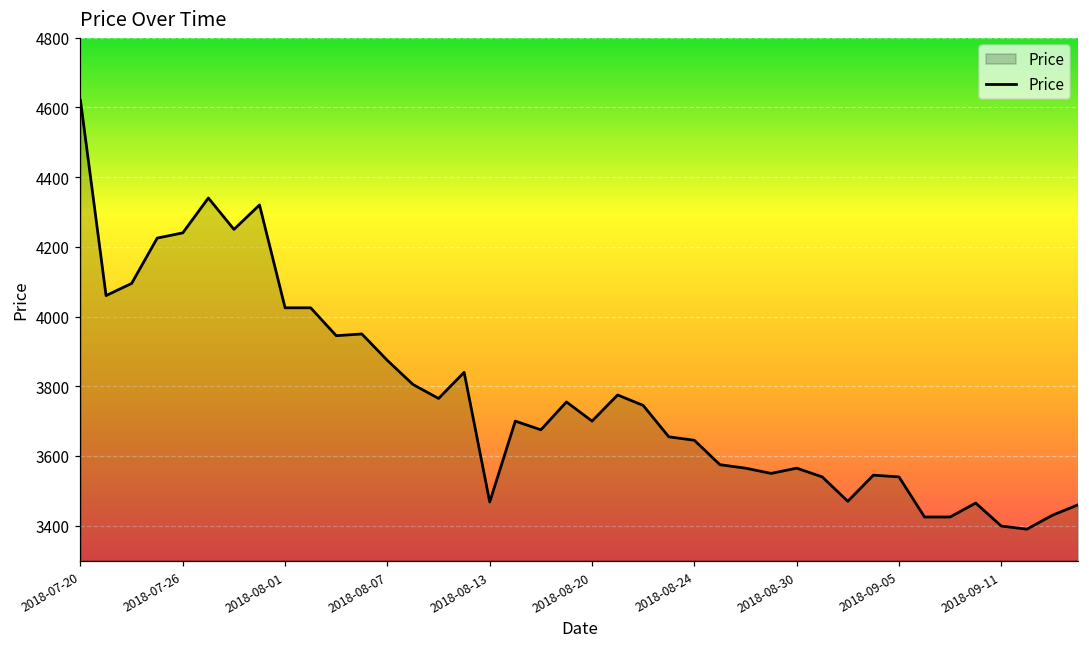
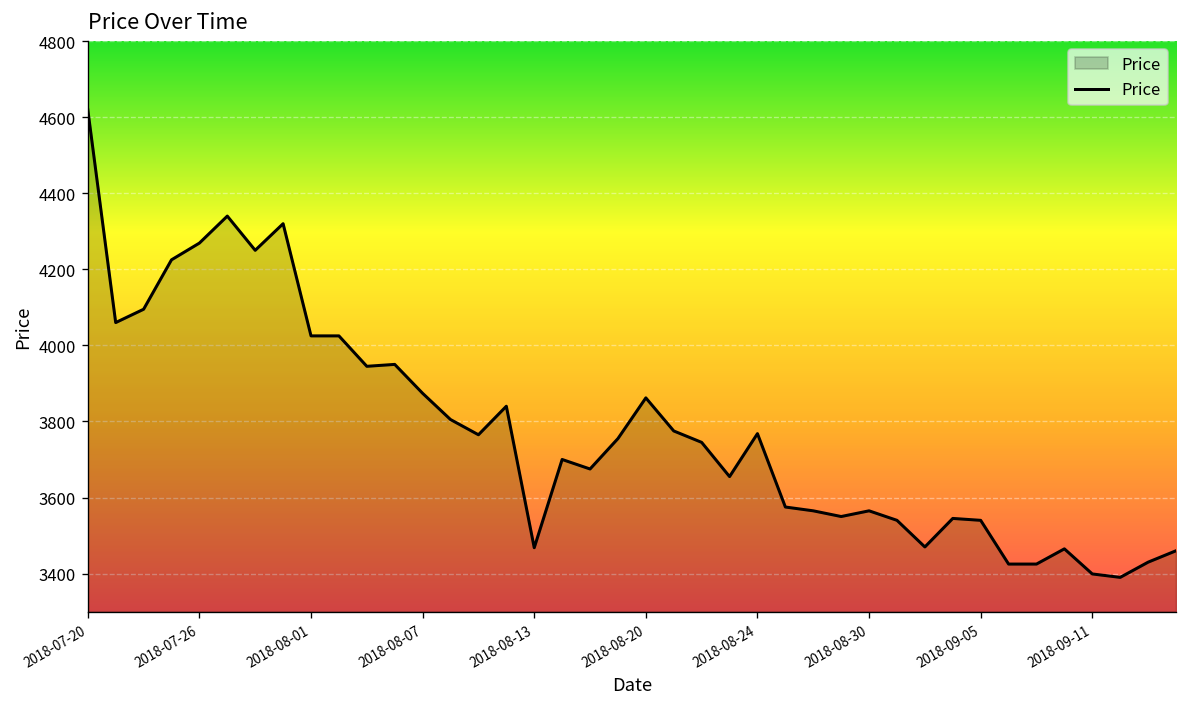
  {
    "2018-07-20": 4620,
-   "2018-07-26": 4240,
+   "2018-07-26": 4270,
    "2018-08-01": 4030,
    "2018-08-07": 3870,
    "2018-08-13": 3470,
-   "2018-08-20": 3700,
-   "2018-08-24": 3650,
+   "2018-08-20": 3860,
+   "2018-08-24": 3770,
    "2018-08-30": 3570,
    "2018-09-05": 3540,
    "2018-09-11": 3400
  }
